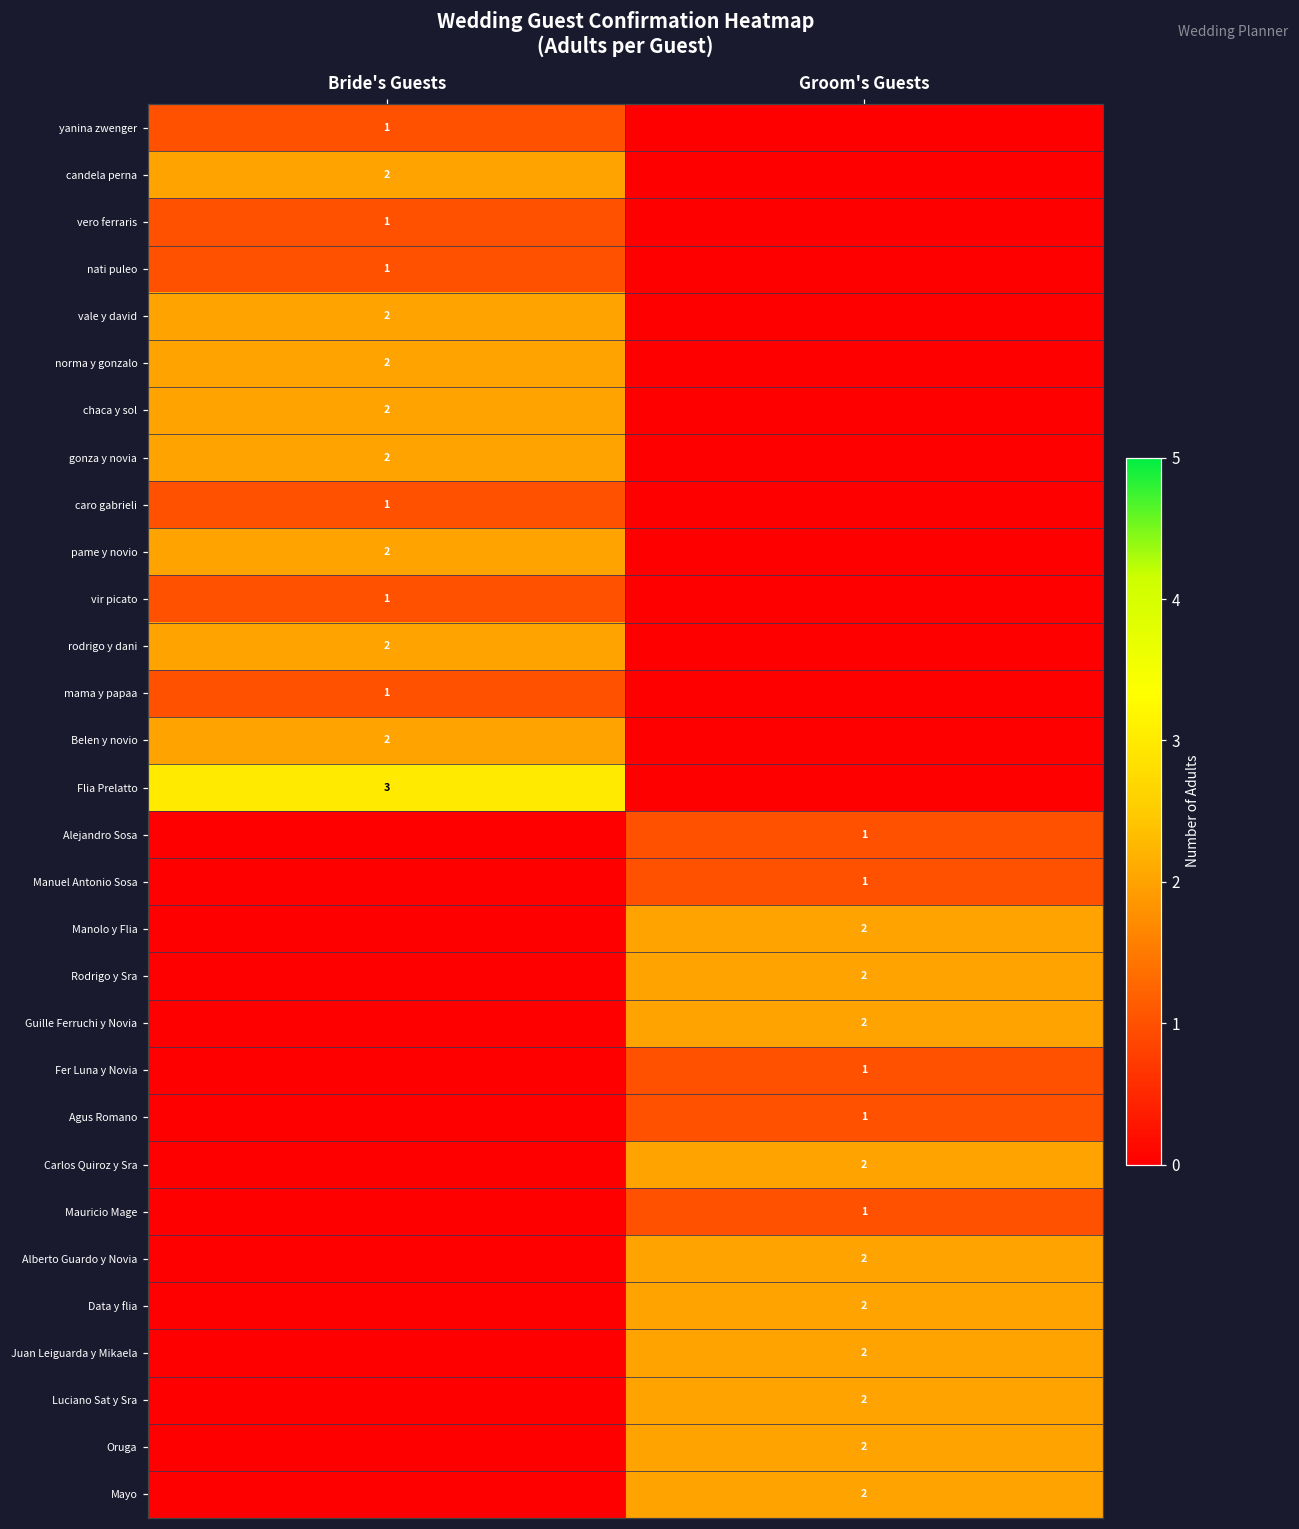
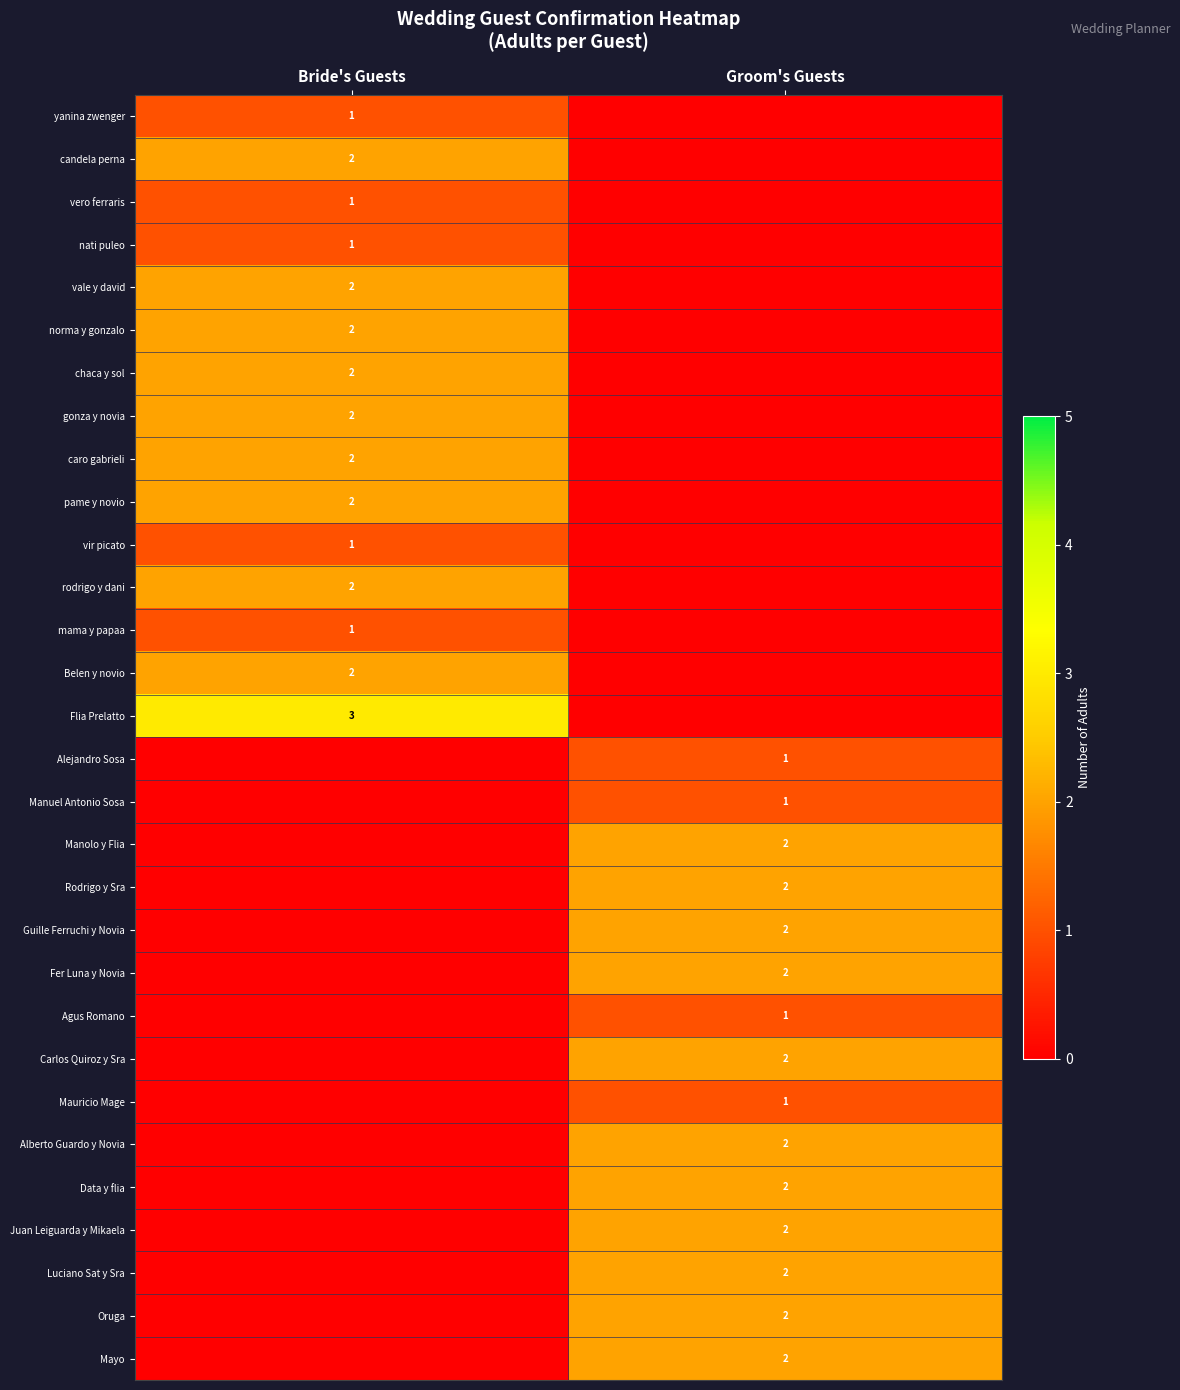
  {
    "yanina zwenger": {
      "Bride's Guests": 1
    },
    "candela perna": {
      "Bride's Guests": 2
    },
    "vero ferraris": {
      "Bride's Guests": 1
    },
    "nati puleo": {
      "Bride's Guests": 1
    },
    "vale y david": {
      "Bride's Guests": 2
    },
    "norma y gonzalo": {
      "Bride's Guests": 2
    },
    "chaca y sol": {
      "Bride's Guests": 2
    },
    "gonza y novia": {
      "Bride's Guests": 2
    },
    "caro gabrieli": {
-     "Bride's Guests": 1
+     "Bride's Guests": 2
    },
    "pame y novio": {
      "Bride's Guests": 2
    },
    "vir picato": {
      "Bride's Guests": 1
    },
    "rodrigo y dani": {
      "Bride's Guests": 2
    },
    "mama y papaa": {
      "Bride's Guests": 1
    },
    "Belen y novio": {
      "Bride's Guests": 2
    },
    "Flia Prelatto": {
      "Bride's Guests": 3
    },
    "Alejandro Sosa": {
      "Groom's Guests": 1
    },
    "Manuel Antonio Sosa": {
      "Groom's Guests": 1
    },
    "Manolo y Flia": {
      "Groom's Guests": 2
    },
    "Rodrigo y Sra": {
      "Groom's Guests": 2
    },
    "Guille Ferruchi y Novia": {
      "Groom's Guests": 2
    },
    "Fer Luna y Novia": {
-     "Groom's Guests": 1
+     "Groom's Guests": 2
    },
    "Agus Romano": {
      "Groom's Guests": 1
    },
    "Carlos Quiroz y Sra": {
      "Groom's Guests": 2
    },
    "Mauricio Mage": {
      "Groom's Guests": 1
    },
    "Alberto Guardo y Novia": {
      "Groom's Guests": 2
    },
    "Data y flia": {
      "Groom's Guests": 2
    },
    "Juan Leiguarda y Mikaela": {
      "Groom's Guests": 2
    },
    "Luciano Sat y Sra": {
      "Groom's Guests": 2
    },
    "Oruga": {
      "Groom's Guests": 2
    },
    "Mayo": {
      "Groom's Guests": 2
    }
  }
